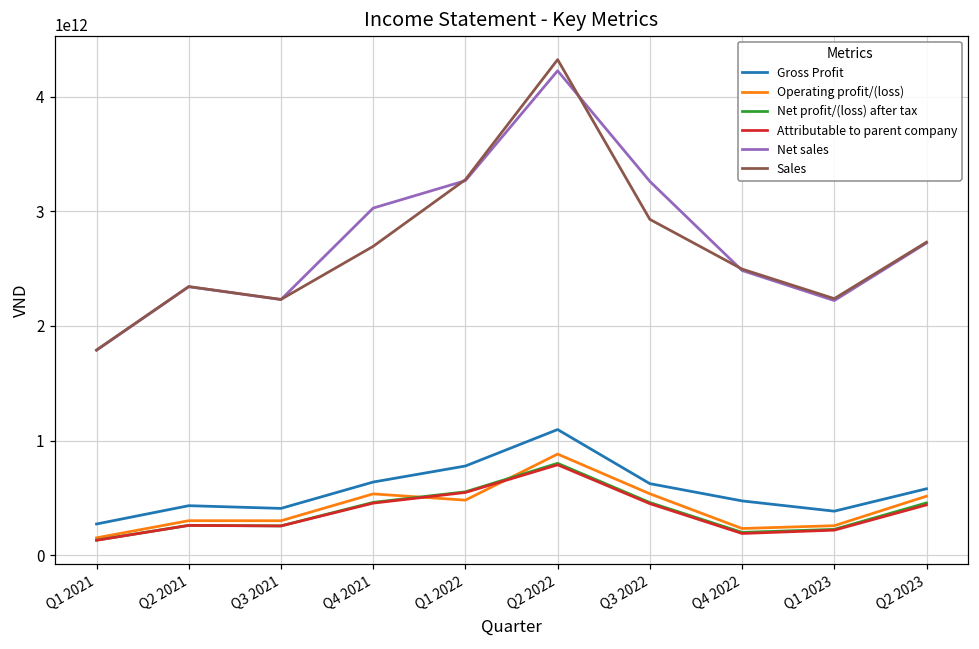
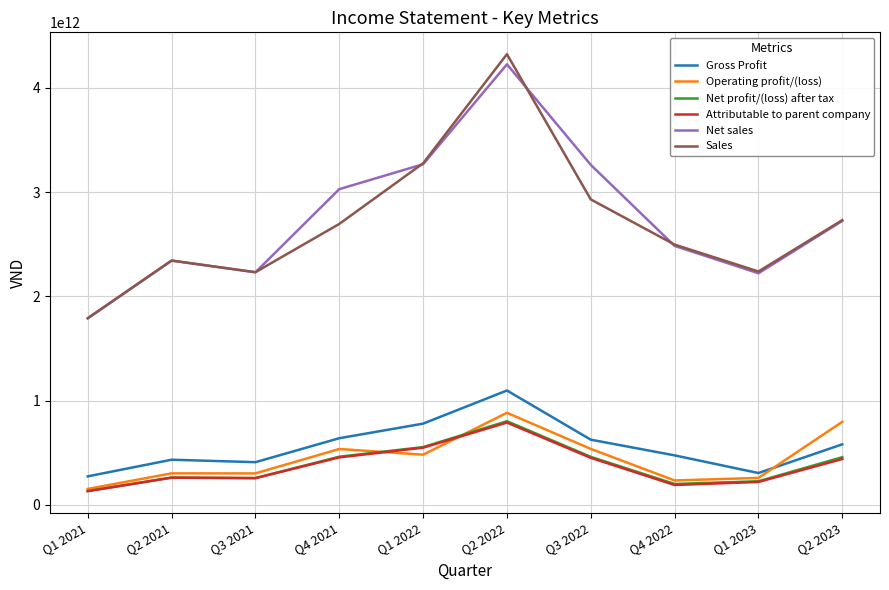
  {
    "Gross Profit": {
      "Q1 2021": 270000000000,
      "Q2 2021": 430000000000,
      "Q3 2021": 410000000000,
      "Q4 2021": 640000000000,
      "Q1 2022": 780000000000,
      "Q2 2022": 1100000000000,
      "Q3 2022": 620000000000,
      "Q4 2022": 470000000000,
-     "Q1 2023": 380000000000,
+     "Q1 2023": 300000000000,
      "Q2 2023": 580000000000
    },
    "Operating profit/(loss)": {
      "Q2 2021": 300000000000,
      "Q3 2021": 300000000000,
      "Q4 2021": 540000000000,
      "Q1 2022": 480000000000,
      "Q2 2022": 880000000000,
      "Q3 2022": 540000000000,
      "Q4 2022": 230000000000,
      "Q1 2023": 260000000000,
-     "Q2 2023": 520000000000
+     "Q2 2023": 800000000000
    },
    "Net sales": {
      "Q4 2021": 3030000000000,
      "Q2 2022": 4230000000000,
      "Q3 2022": 3260000000000
    },
    "Sales": {
      "Q4 2021": 2690000000000,
      "Q2 2022": 4320000000000,
      "Q3 2022": 2930000000000
    }
  }
